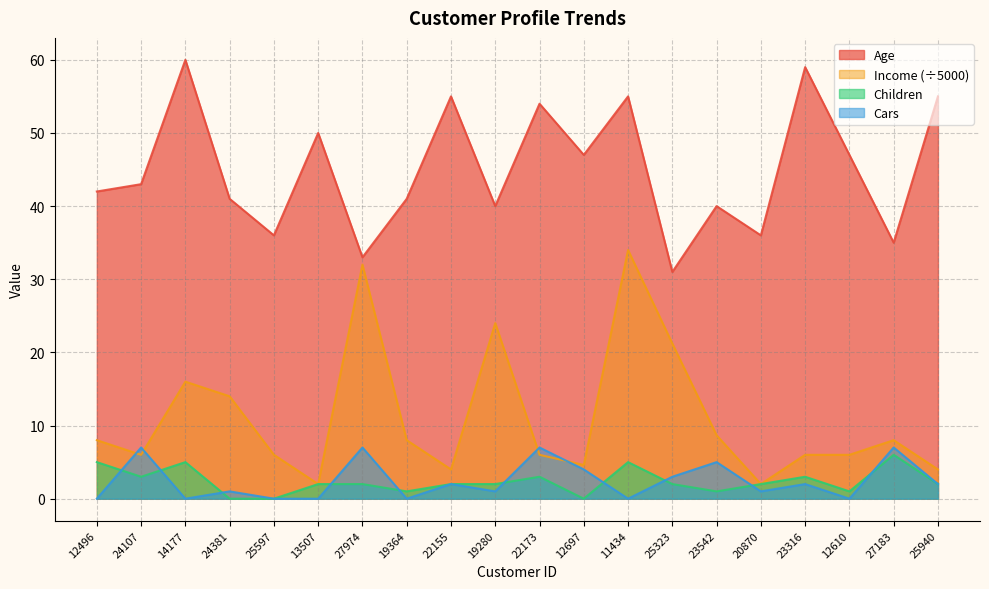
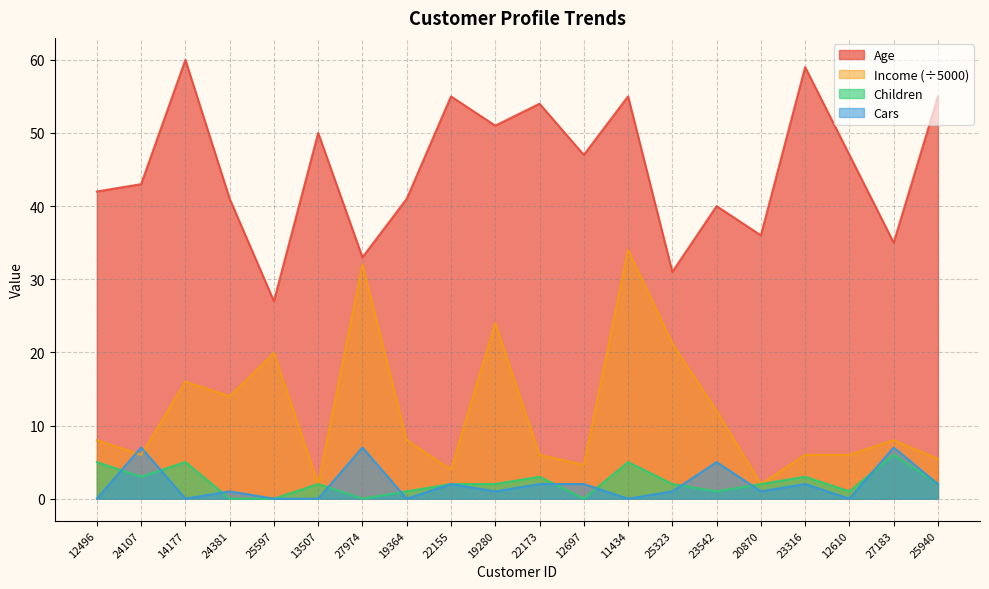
  {
    "Age": {
      "12496": 42,
      "24107": 43,
      "14177": 60,
      "24381": 41,
-     "25597": 36,
+     "25597": 27,
      "13507": 50,
      "27974": 33,
      "19364": 41,
      "22155": 55,
-     "19280": 40,
+     "19280": 51,
      "22173": 54,
      "12697": 47,
      "11434": 55,
      "25323": 31,
      "23542": 40,
      "20870": 36,
      "23316": 59,
      "12610": 47,
      "27183": 35
    },
    "Income (÷5000)": {
      "12496": 8,
      "24107": 6,
      "14177": 16,
      "24381": 14,
-     "25597": 6,
+     "25597": 20,
      "27974": 32,
      "19364": 8,
      "22155": 4,
      "19280": 24,
      "22173": 6,
      "12697": 5,
      "11434": 34,
      "25323": 21,
-     "23542": 9,
+     "23542": 12,
      "23316": 6,
      "12610": 6,
      "27183": 8,
-     "25940": 4
+     "25940": 5
    },
    "Children": {
      "12496": 5,
      "24107": 3,
      "14177": 5,
      "24381": 0,
-     "27974": 2,
+     "27974": 0,
      "19364": 1,
      "19280": 2,
      "22173": 3,
      "12697": 0,
      "11434": 5,
      "25323": 2,
      "23542": 1,
      "23316": 3,
      "12610": 1,
      "27183": 6
    },
    "Cars": {
      "12496": 0,
      "24107": 7,
      "14177": 0,
      "24381": 1,
      "13507": 0,
      "27974": 7,
      "19364": 0,
      "19280": 1,
-     "22173": 7,
-     "12697": 4,
+     "22173": 2,
+     "12697": 2,
      "11434": 0,
-     "25323": 3,
+     "25323": 1,
      "23542": 5,
      "20870": 1,
      "23316": 2,
      "12610": 0,
      "27183": 7
    }
  }
